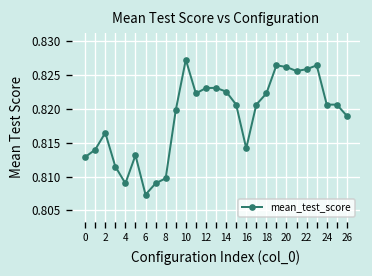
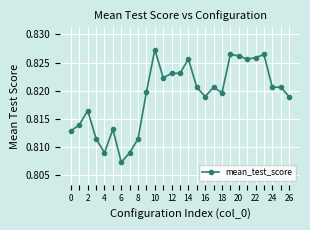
  {
    "0": 0.813,
    "2": 0.816,
    "4": 0.809,
    "6": 0.807,
-   "8": 0.810,
+   "8": 0.811,
    "10": 0.827,
    "12": 0.823,
-   "14": 0.823,
-   "16": 0.814,
-   "18": 0.822,
+   "14": 0.826,
+   "16": 0.819,
+   "18": 0.820,
    "20": 0.826,
    "22": 0.826,
    "24": 0.821,
    "26": 0.819
  }
